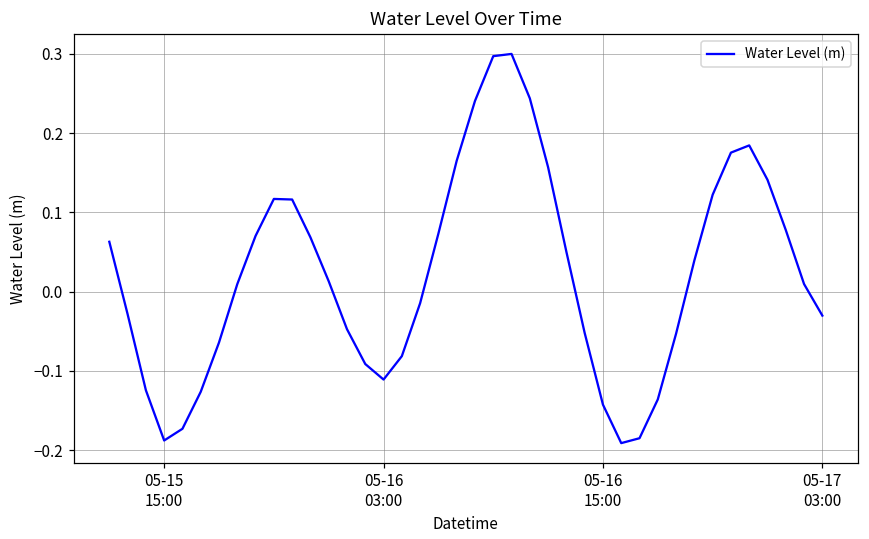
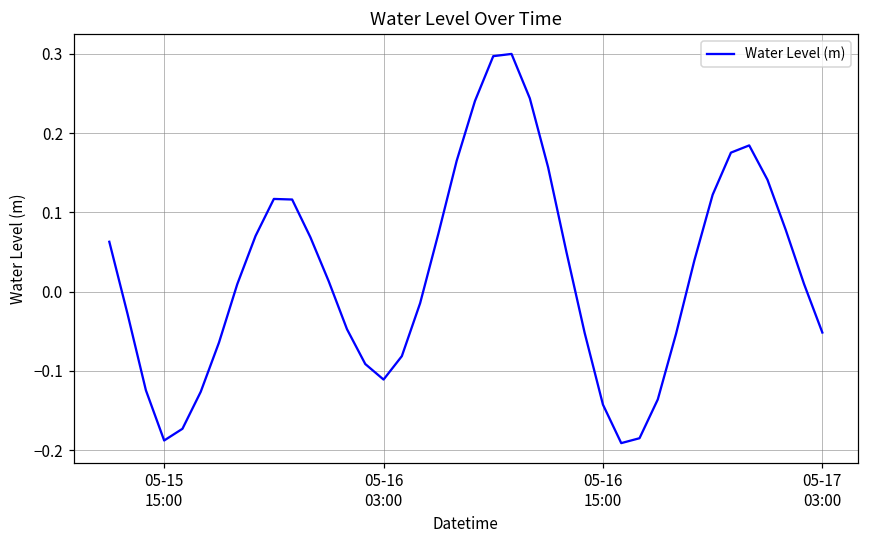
  {
    "05-15 15:00": -0.19,
    "05-16 03:00": -0.11,
    "05-16 15:00": -0.14,
-   "05-17 03:00": -0.03
+   "05-17 03:00": -0.05
  }
